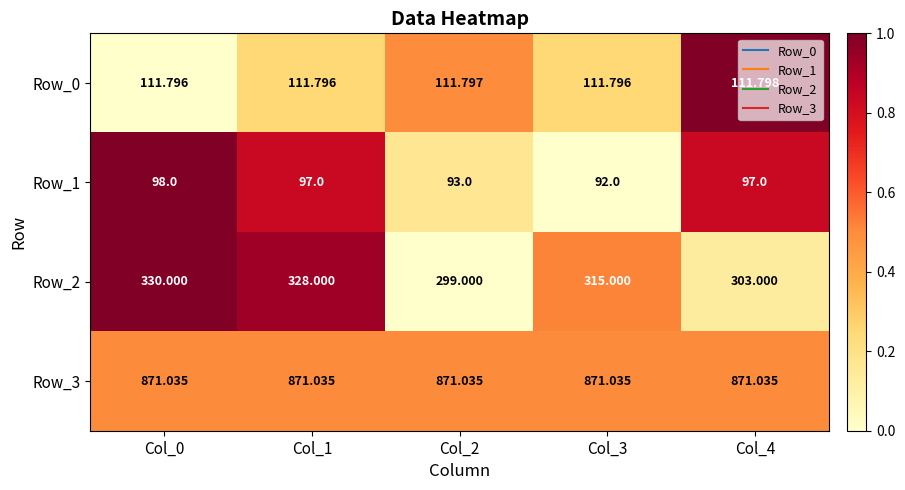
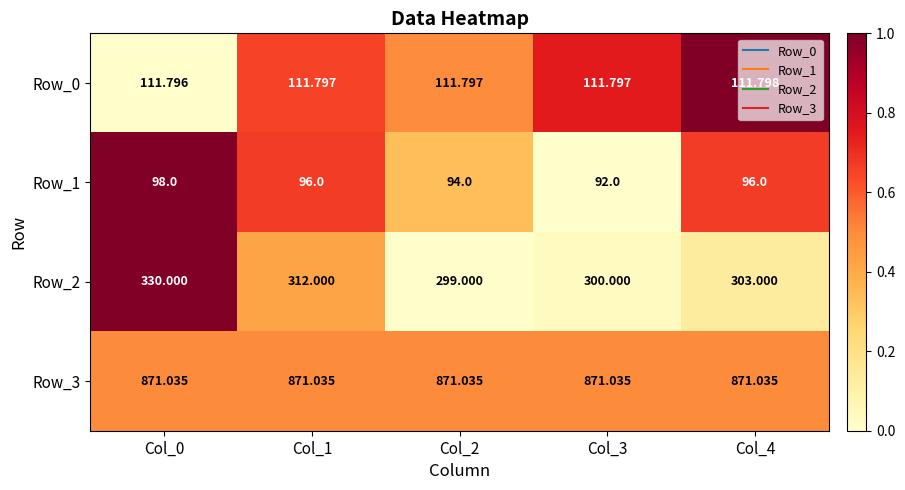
  {
    "Row_0": {
      "Col_0": 111.796,
-     "Col_1": 111.796,
+     "Col_1": 111.797,
      "Col_2": 111.797,
-     "Col_3": 111.796
+     "Col_3": 111.797
    },
    "Row_1": {
      "Col_0": 98.0,
-     "Col_1": 97.0,
-     "Col_2": 93.0,
+     "Col_1": 96.0,
+     "Col_2": 94.0,
      "Col_3": 92.0,
-     "Col_4": 97.0
+     "Col_4": 96.0
    },
    "Row_2": {
      "Col_0": 330.000,
-     "Col_1": 328.000,
+     "Col_1": 312.000,
      "Col_2": 299.000,
-     "Col_3": 315.000,
+     "Col_3": 300.000,
      "Col_4": 303.000
    },
    "Row_3": {
      "Col_0": 871.035,
      "Col_1": 871.035,
      "Col_2": 871.035,
      "Col_3": 871.035,
      "Col_4": 871.035
    }
  }
